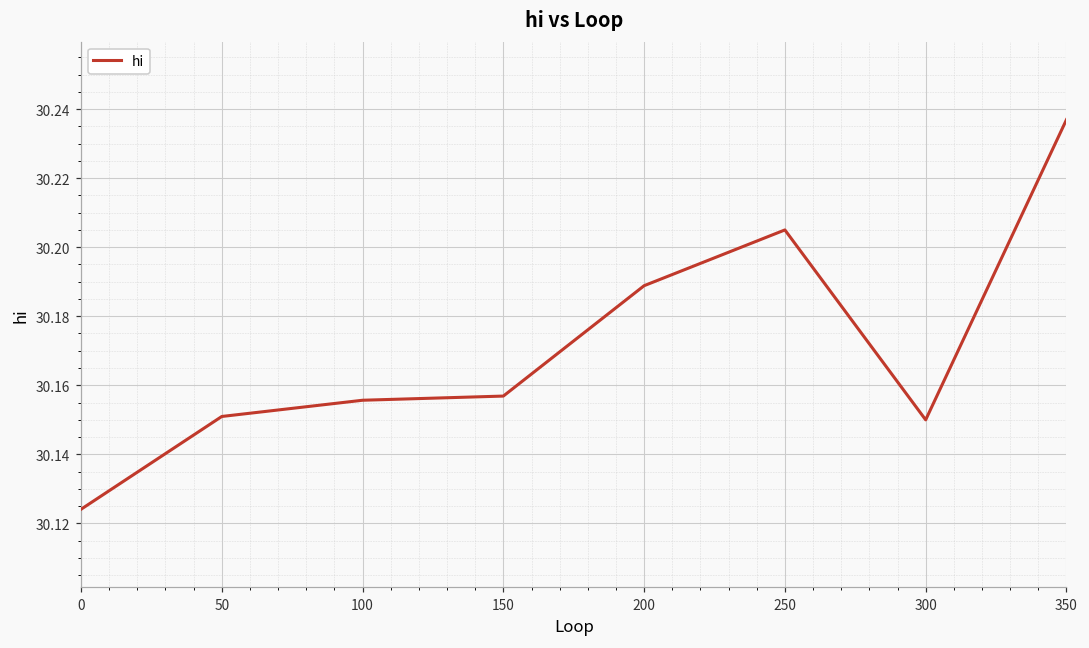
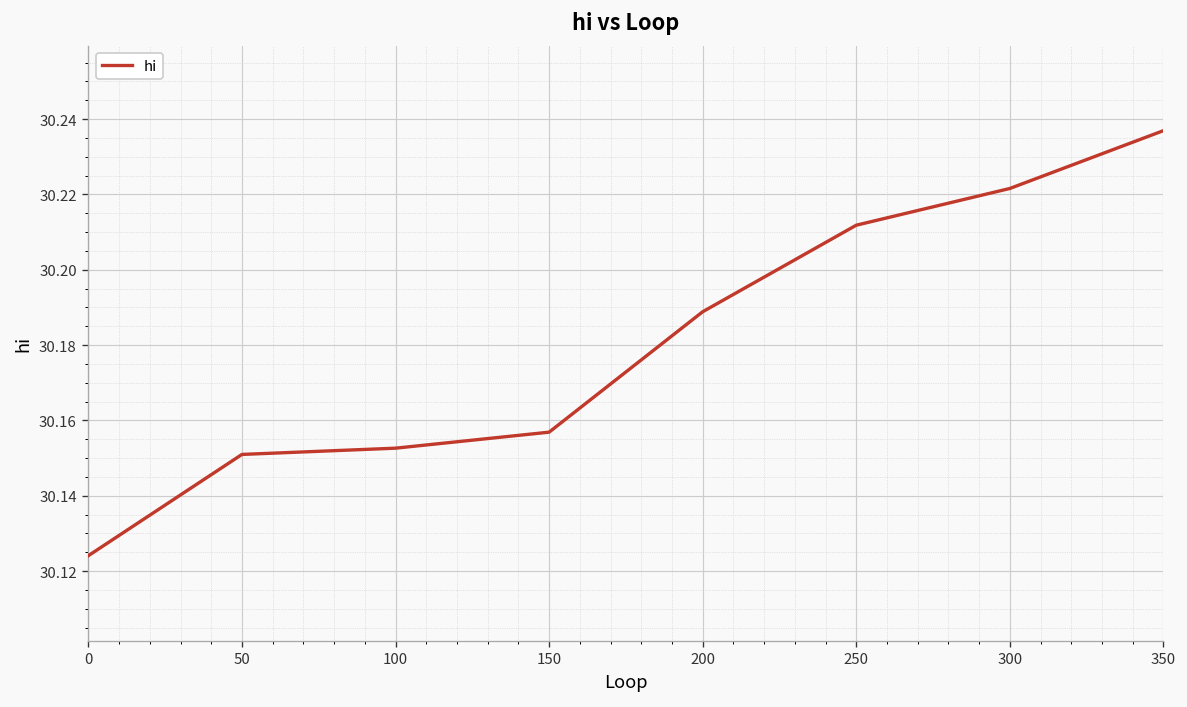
  {
    "0": 30.124,
    "50": 30.151,
-   "100": 30.156,
+   "100": 30.153,
    "150": 30.157,
    "200": 30.189,
-   "250": 30.205,
-   "300": 30.150,
+   "250": 30.212,
+   "300": 30.222,
    "350": 30.237
  }
